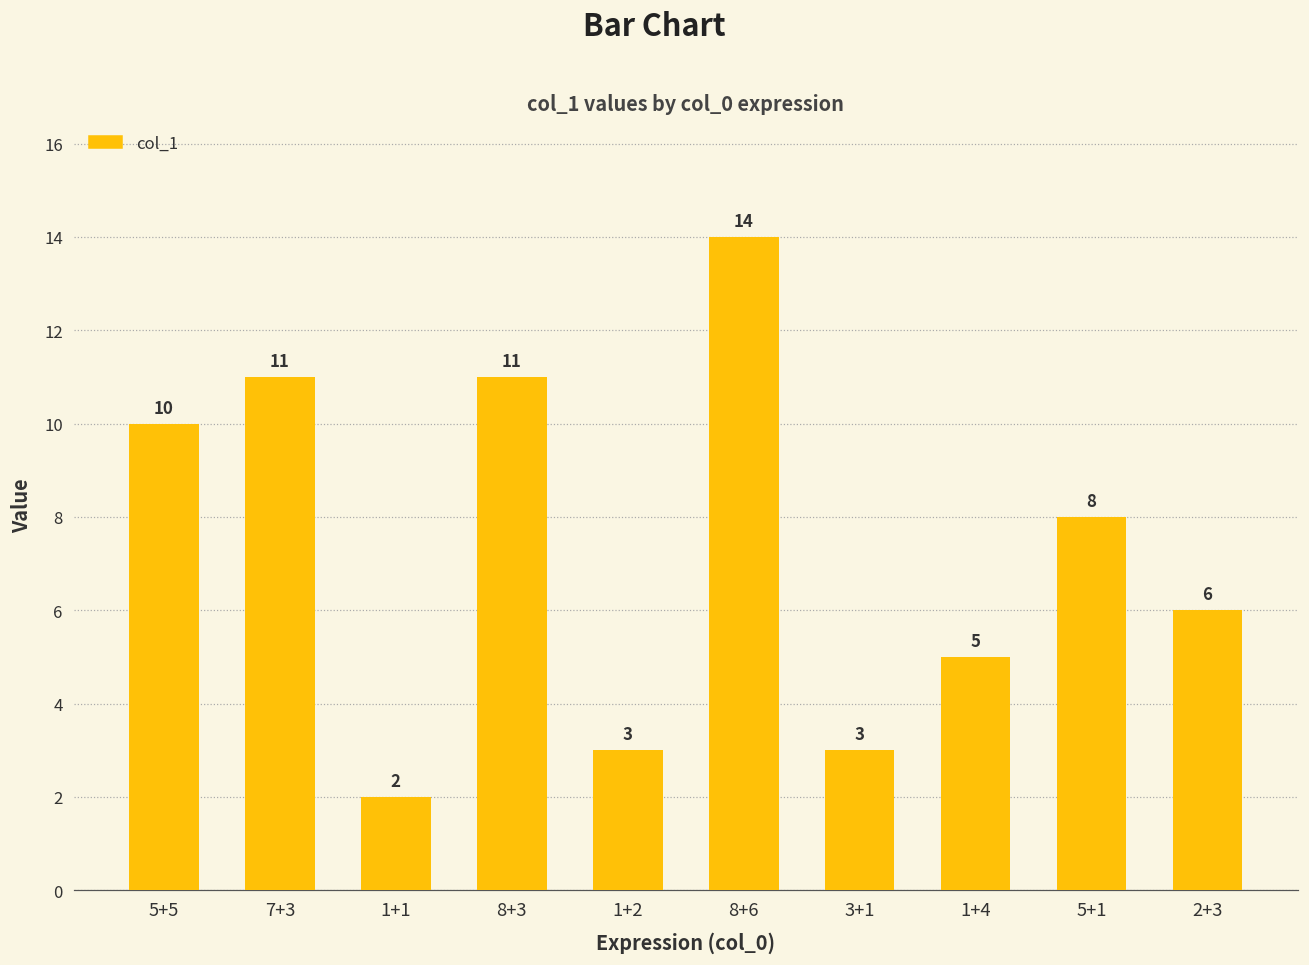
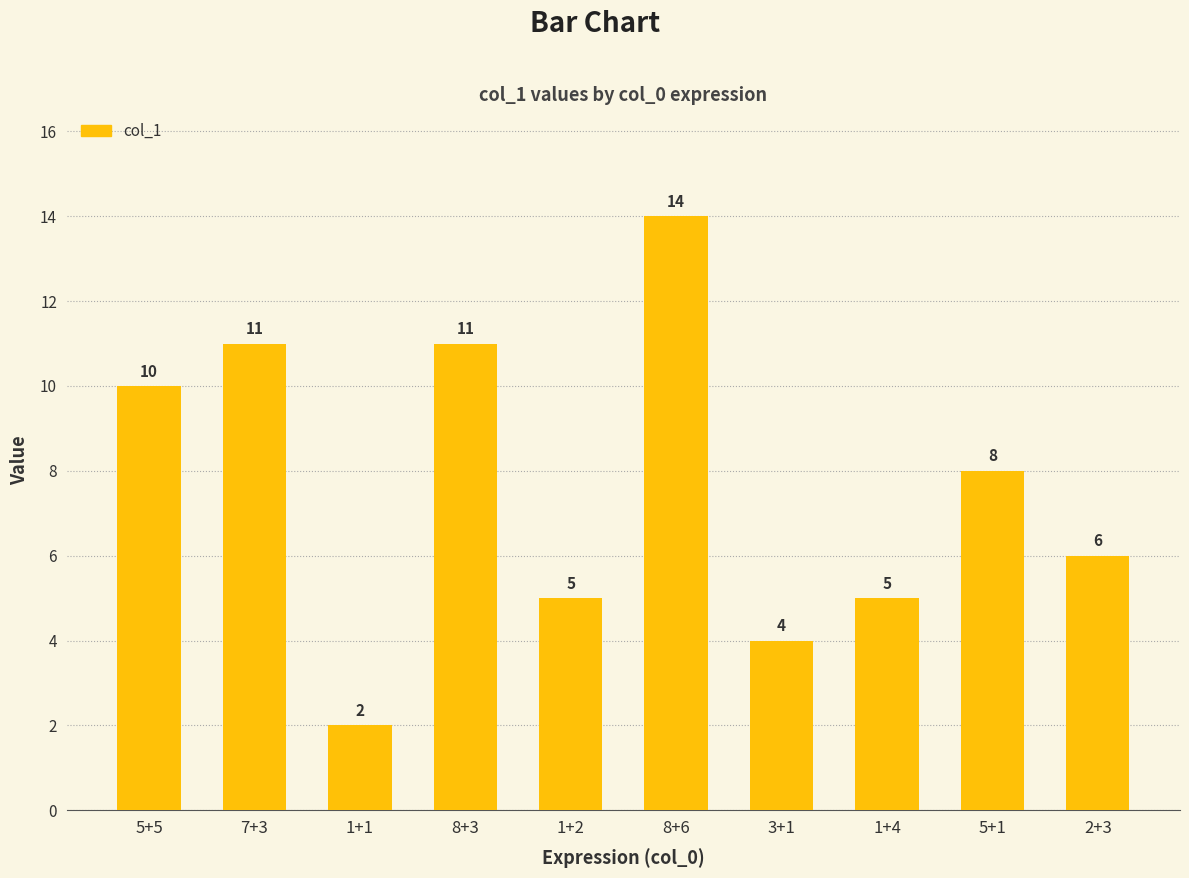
  {
    "5+5": 10,
    "7+3": 11,
    "1+1": 2,
    "8+3": 11,
-   "1+2": 3,
+   "1+2": 5,
    "8+6": 14,
-   "3+1": 3,
+   "3+1": 4,
    "1+4": 5,
    "5+1": 8,
    "2+3": 6
  }
